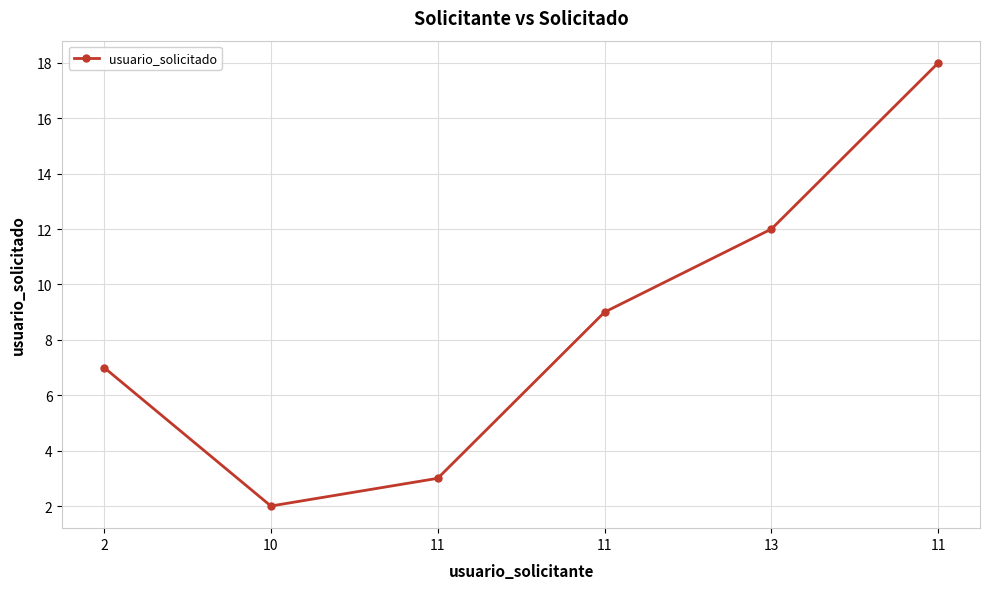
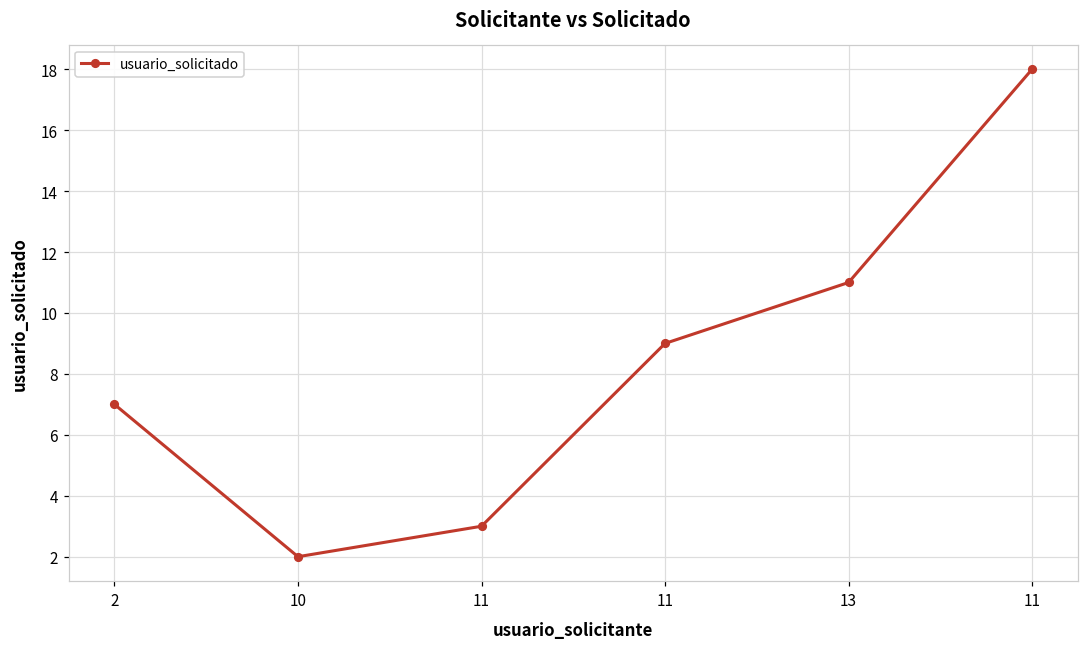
  {
    "2": 7,
    "10": 2,
-   "13": 12
+   "13": 11
  }
